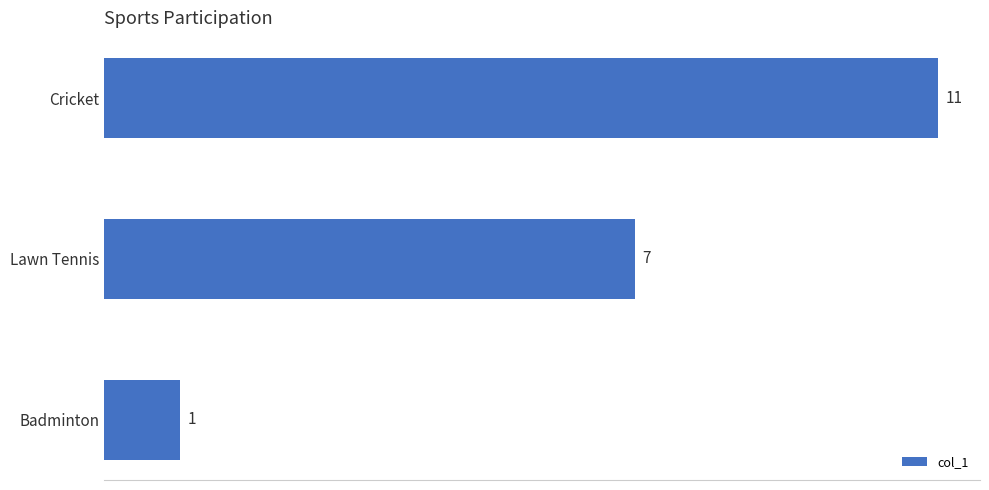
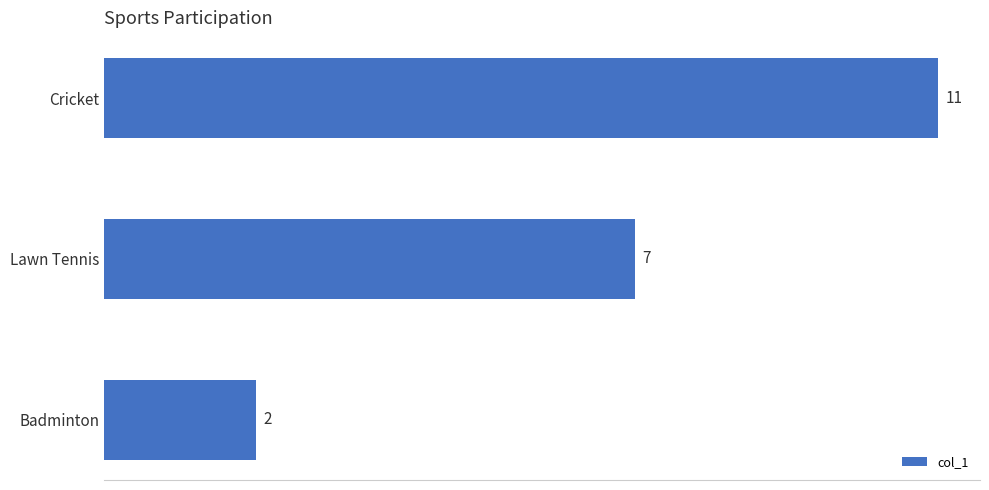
  {
    "Cricket": 11,
    "Lawn Tennis": 7,
-   "Badminton": 1
+   "Badminton": 2
  }
